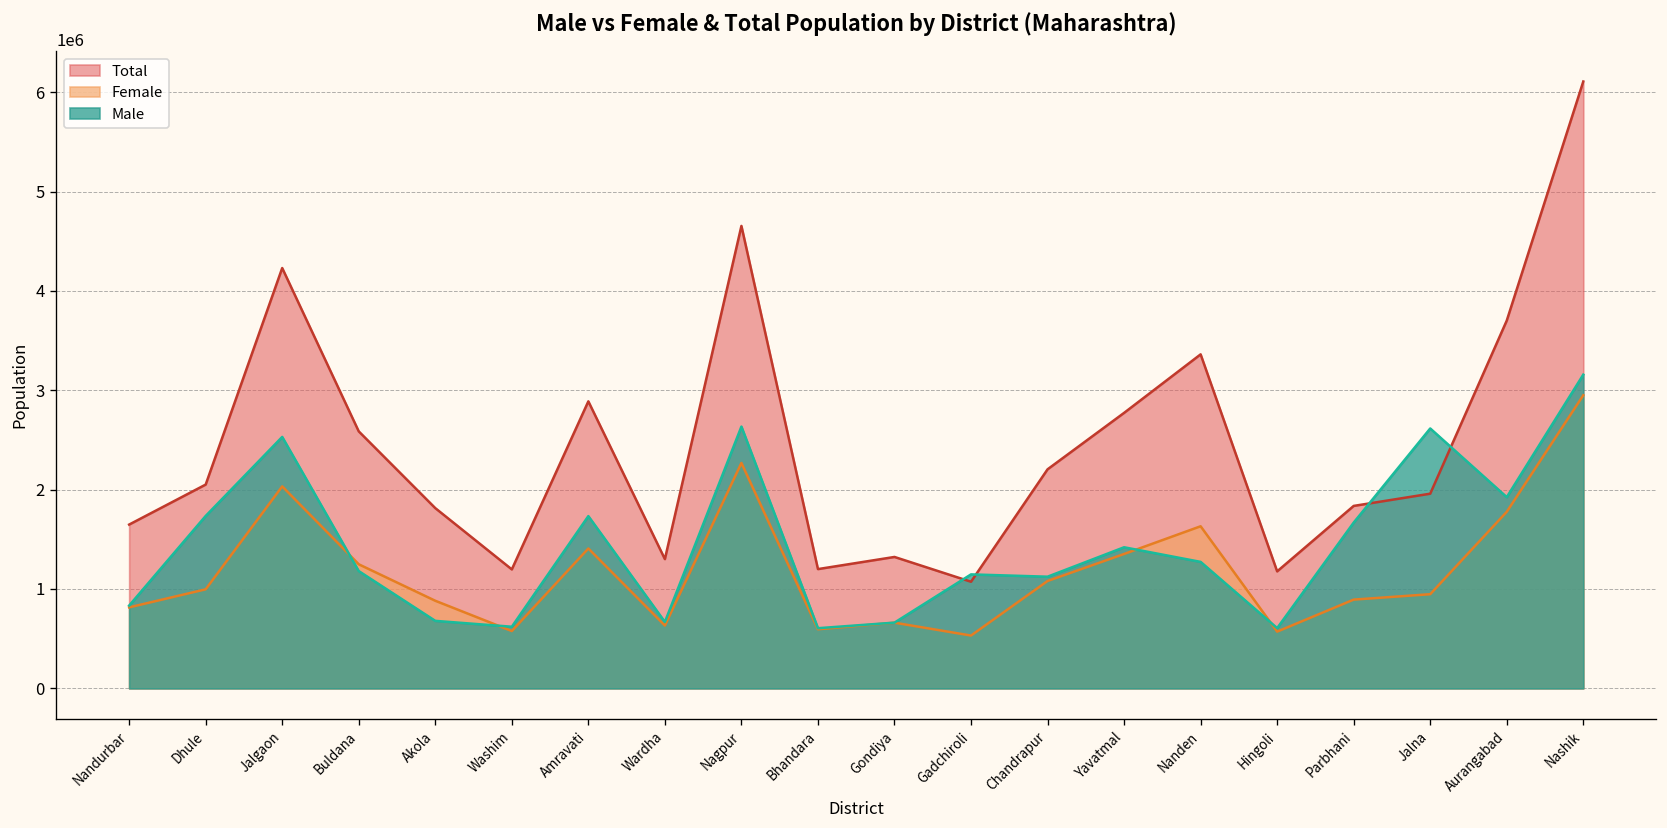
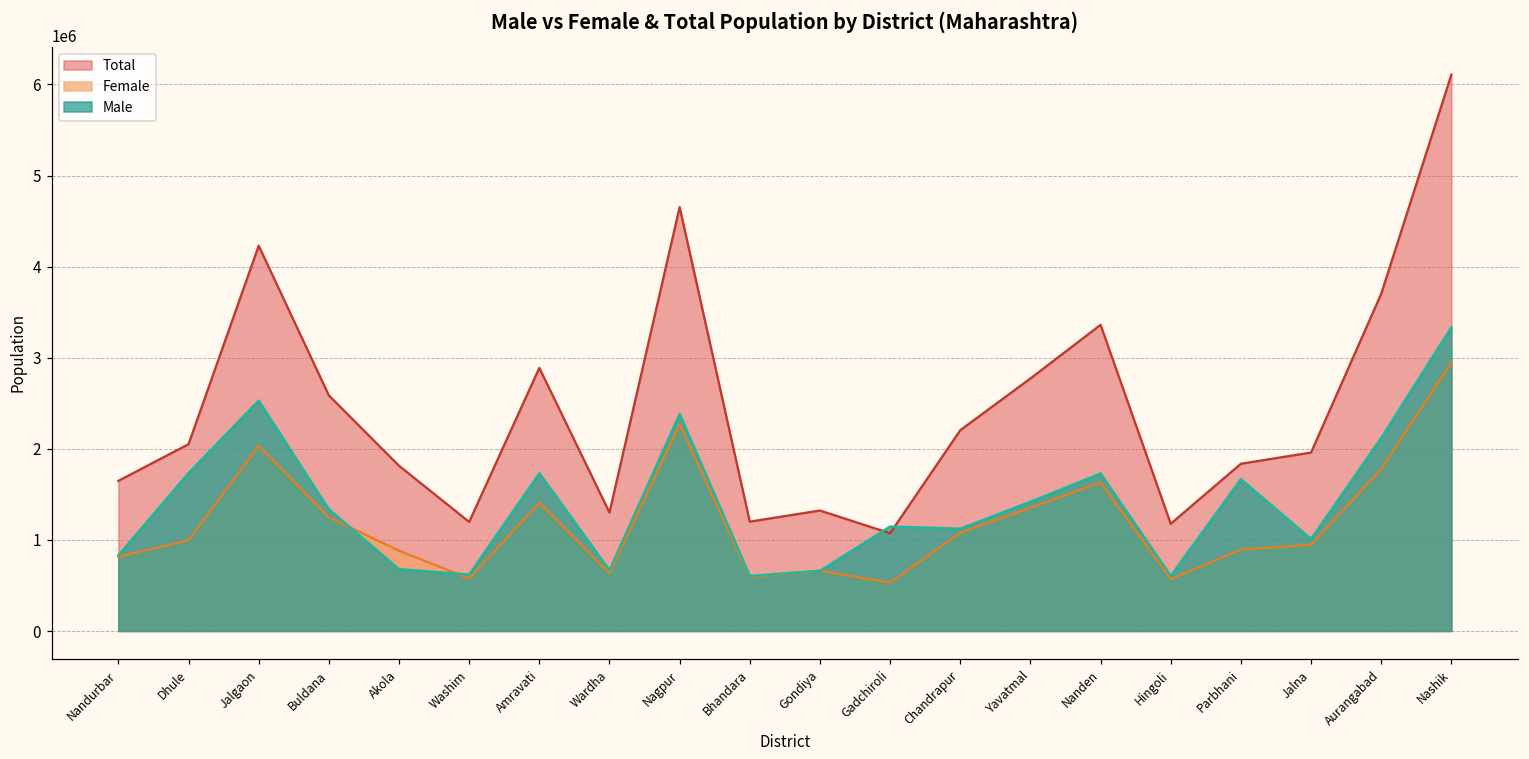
  {
    "Male": {
      "Dhule": 1700000,
      "Jalgaon": 2500000,
-     "Buldana": 1200000,
+     "Buldana": 1300000,
      "Akola": 700000,
      "Washim": 600000,
      "Amravati": 1700000,
      "Wardha": 700000,
-     "Nagpur": 2600000,
+     "Nagpur": 2400000,
      "Gadchiroli": 1100000,
      "Chandrapur": 1100000,
      "Yavatmal": 1400000,
-     "Nanden": 1300000,
+     "Nanden": 1700000,
      "Hingoli": 600000,
      "Parbhani": 1700000,
-     "Jalna": 2600000,
-     "Aurangabad": 1900000,
-     "Nashik": 3200000
+     "Jalna": 1000000,
+     "Aurangabad": 2100000,
+     "Nashik": 3300000
    }
  }
